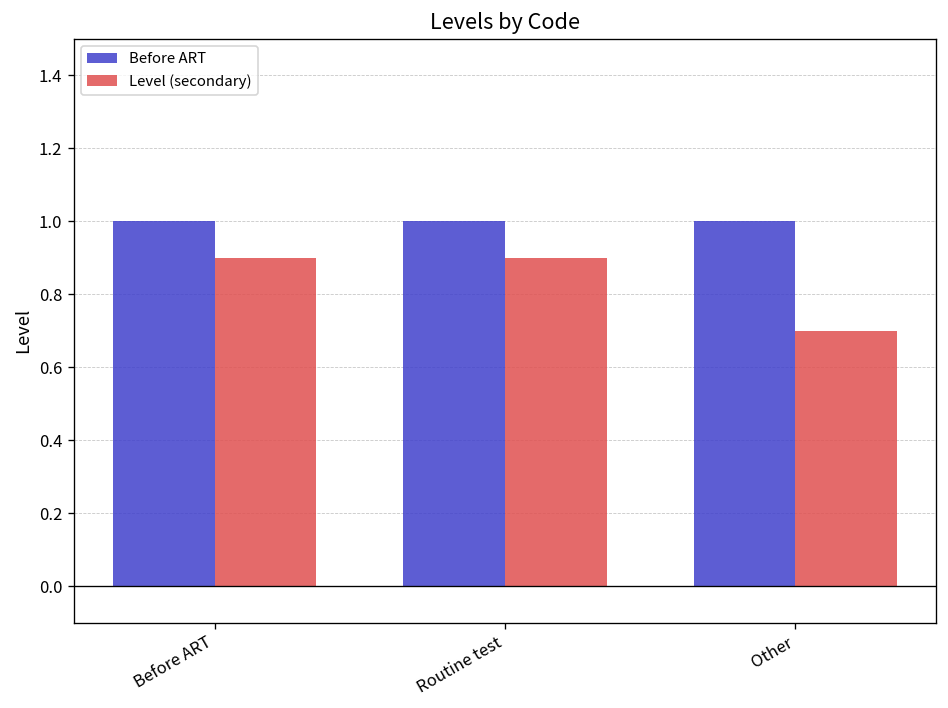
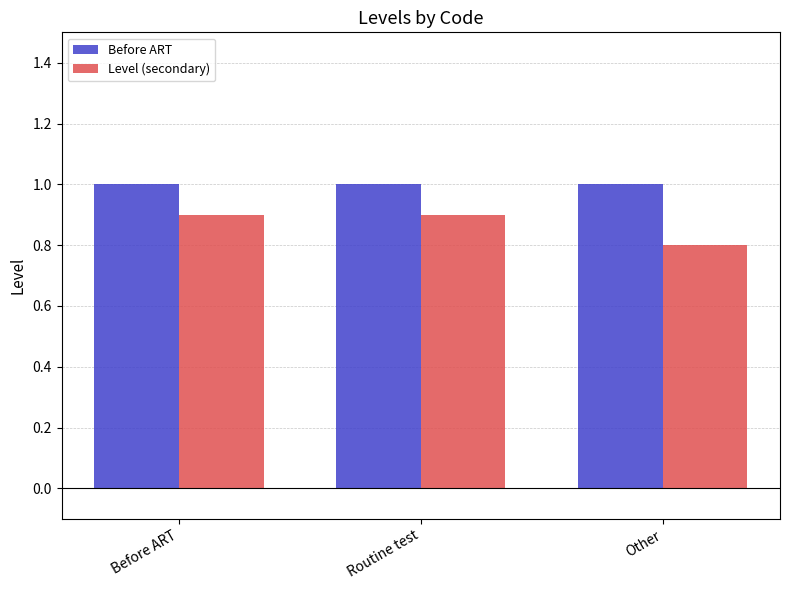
  {
    "Before ART": {
      "Before ART": 1.0,
      "Routine test": 1.0,
      "Other": 1.0
    },
    "Level (secondary)": {
      "Before ART": 0.9,
      "Routine test": 0.9,
-     "Other": 0.7
+     "Other": 0.8
    }
  }
